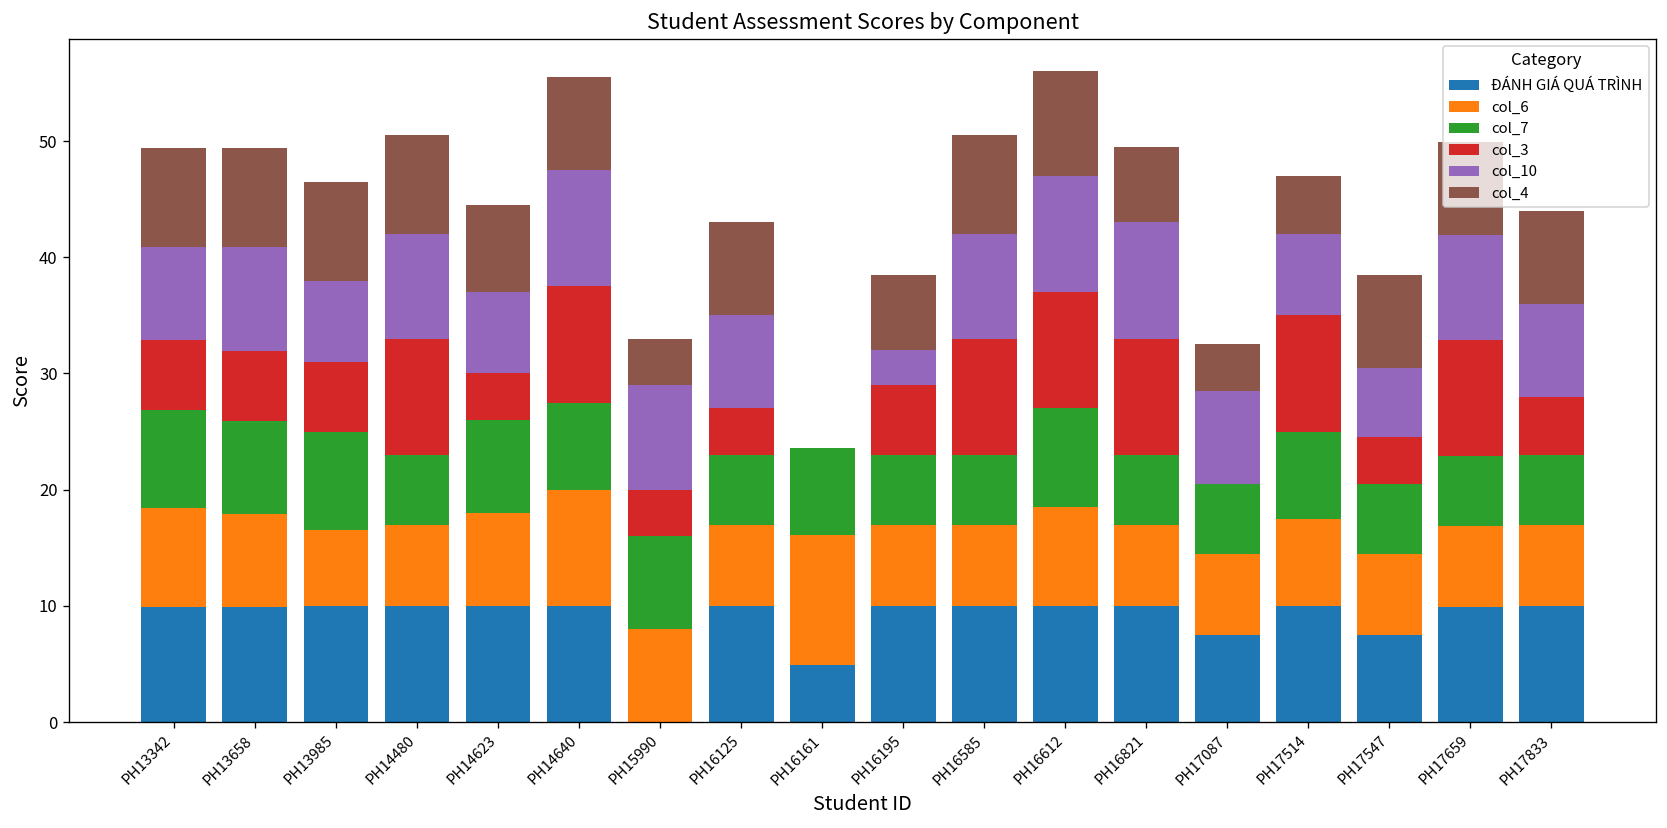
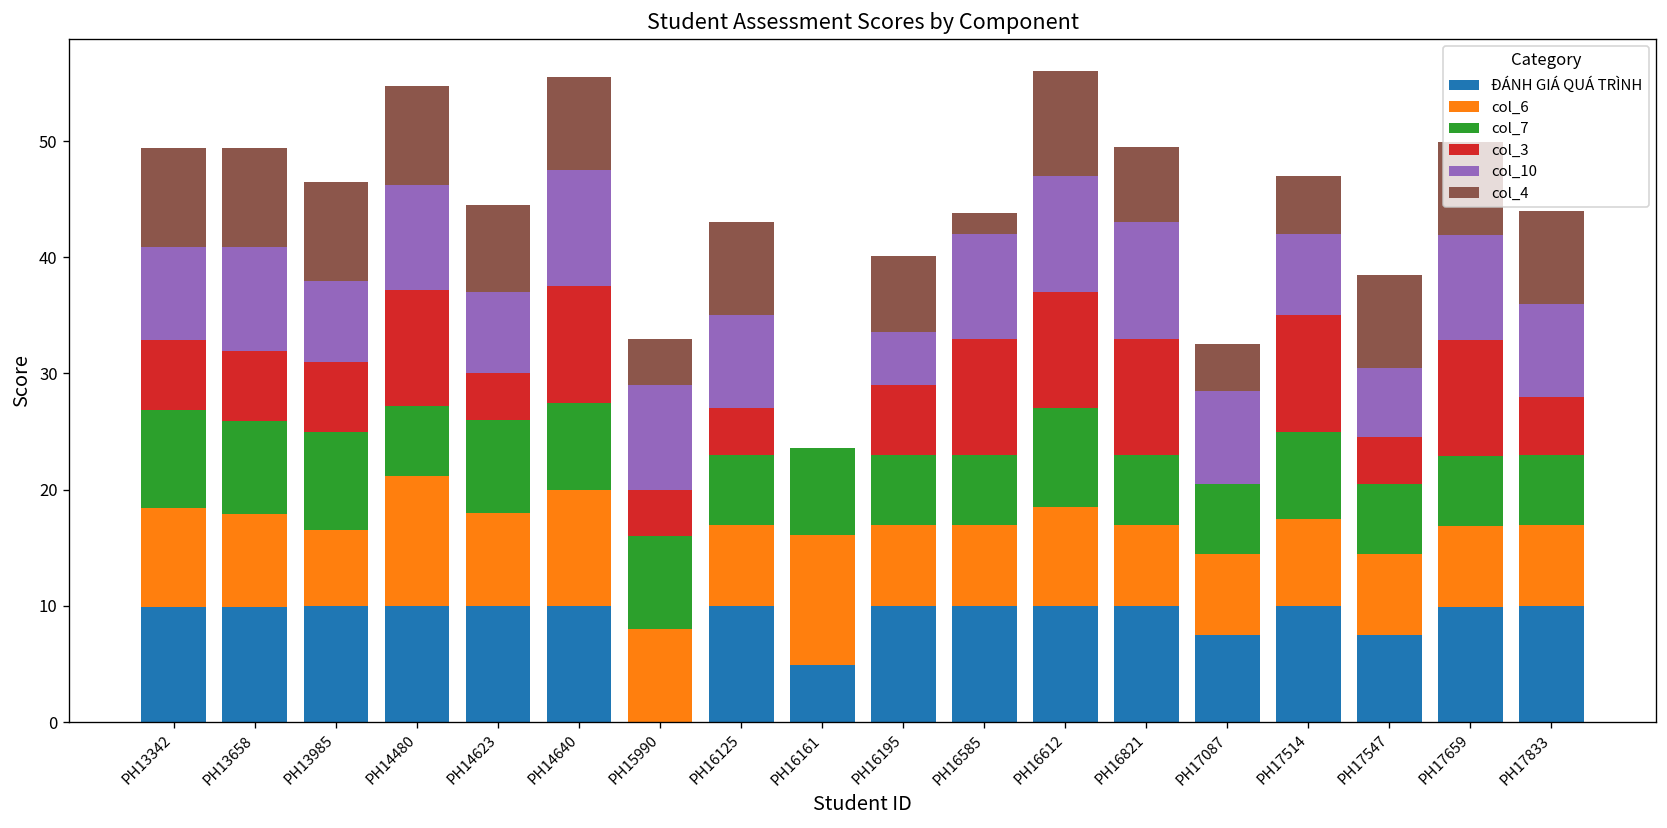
  {
    "ĐÁNH GIÁ QUÁ TRÌNH": {
      "PH13342": 10,
      "PH13658": 10,
      "PH13985": 10,
      "PH14480": 10,
      "PH14623": 10,
      "PH14640": 10,
      "PH15990": 0,
      "PH16125": 10,
      "PH16161": 5,
      "PH16195": 10,
      "PH16585": 10,
      "PH16612": 10,
      "PH16821": 10,
      "PH17087": 8,
      "PH17514": 10,
      "PH17547": 8,
      "PH17659": 10,
      "PH17833": 10
    },
    "col_6": {
      "PH13342": 8,
      "PH13658": 8,
      "PH13985": 6,
-     "PH14480": 7,
+     "PH14480": 11,
      "PH14623": 8,
      "PH14640": 10,
      "PH15990": 8,
      "PH16125": 7,
      "PH16161": 11,
      "PH16195": 7,
      "PH16585": 7,
      "PH16612": 8,
      "PH16821": 7,
      "PH17087": 7,
      "PH17514": 7,
      "PH17547": 7,
      "PH17659": 7,
      "PH17833": 7
    },
    "col_7": {
      "PH13342": 9,
      "PH13658": 8,
      "PH13985": 9,
      "PH14480": 6,
      "PH14623": 8,
      "PH14640": 8,
      "PH15990": 8,
      "PH16125": 6,
      "PH16161": 8,
      "PH16195": 6,
      "PH16585": 6,
      "PH16612": 9,
      "PH16821": 6,
      "PH17087": 6,
      "PH17514": 8,
      "PH17547": 6,
      "PH17659": 6,
      "PH17833": 6
    },
    "col_3": {
      "PH13342": 6,
      "PH13658": 6,
      "PH13985": 6,
      "PH14480": 10,
      "PH14623": 4,
      "PH14640": 10,
      "PH15990": 4,
      "PH16125": 4,
      "PH16161": 0,
      "PH16195": 6,
      "PH16585": 10,
      "PH16612": 10,
      "PH16821": 10,
      "PH17087": 0,
      "PH17514": 10,
      "PH17547": 4,
      "PH17659": 10,
      "PH17833": 5
    },
    "col_10": {
      "PH13342": 8,
      "PH13658": 9,
      "PH13985": 7,
      "PH14480": 9,
      "PH14623": 7,
      "PH14640": 10,
      "PH15990": 9,
      "PH16125": 8,
      "PH16161": 0,
-     "PH16195": 3,
+     "PH16195": 5,
      "PH16585": 9,
      "PH16612": 10,
      "PH16821": 10,
      "PH17087": 8,
      "PH17514": 7,
      "PH17547": 6,
      "PH17659": 9,
      "PH17833": 8
    },
    "col_4": {
      "PH13342": 9,
      "PH13658": 9,
      "PH13985": 9,
      "PH14480": 9,
      "PH14623": 8,
      "PH14640": 8,
      "PH15990": 4,
      "PH16125": 8,
      "PH16161": 0,
      "PH16195": 7,
-     "PH16585": 9,
+     "PH16585": 2,
      "PH16612": 9,
      "PH16821": 7,
      "PH17087": 4,
      "PH17514": 5,
      "PH17547": 8
    }
  }
